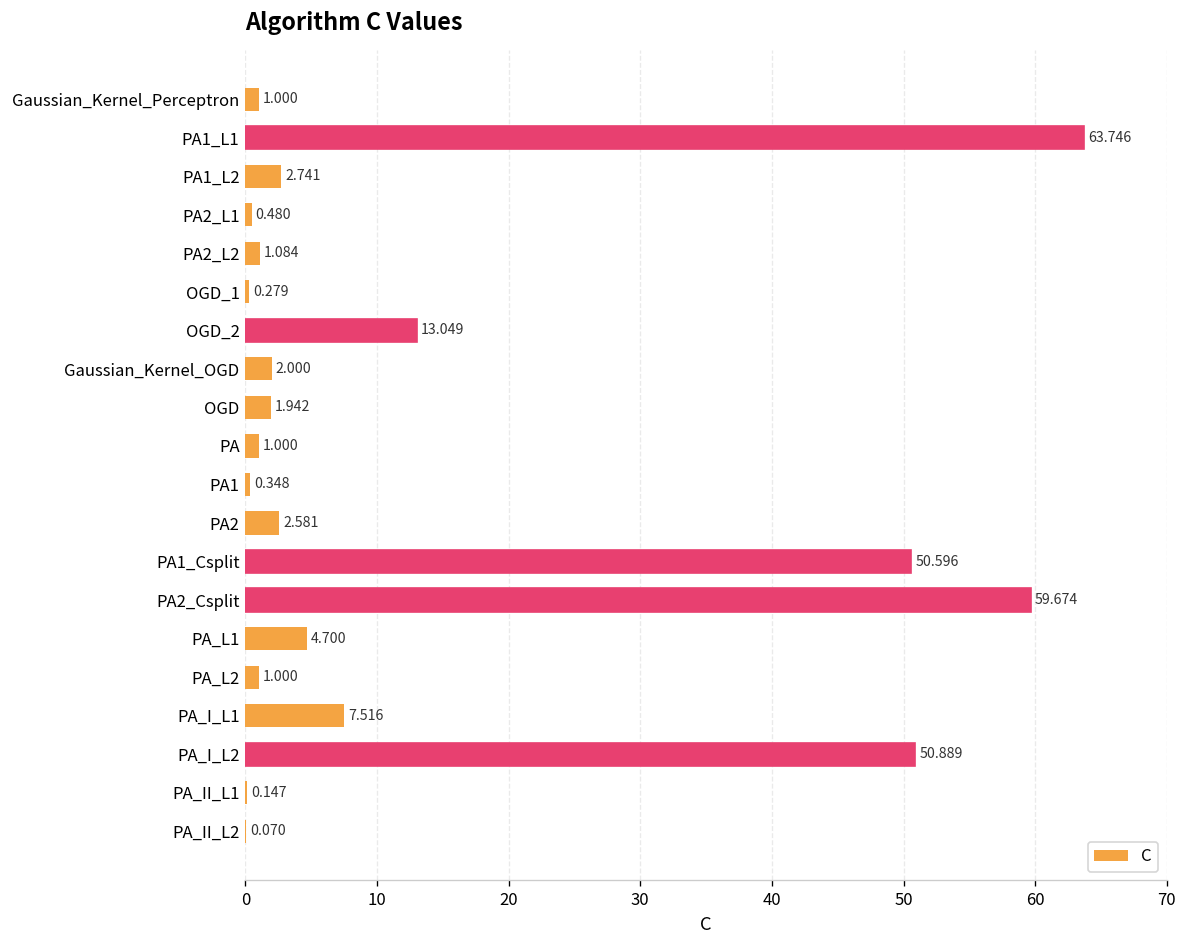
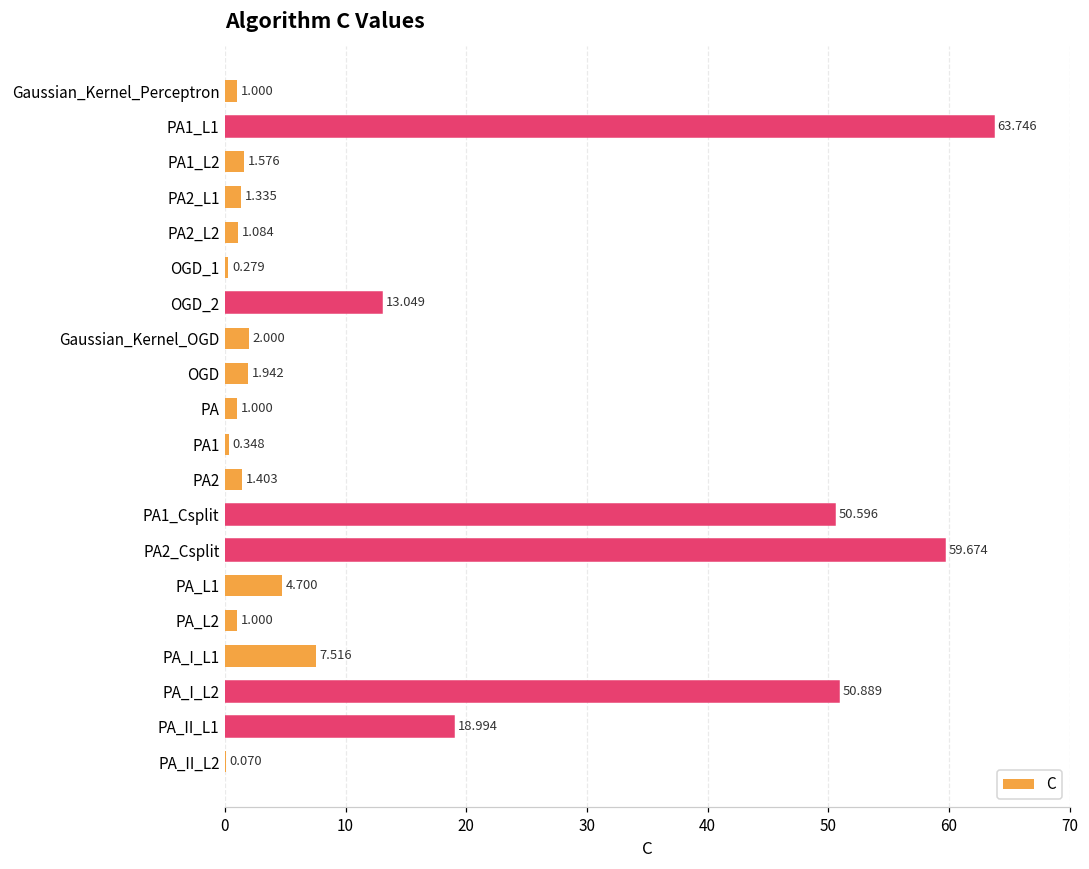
  {
    "Gaussian_Kernel_Perceptron": 1.000,
    "PA1_L1": 63.746,
-   "PA1_L2": 2.741,
-   "PA2_L1": 0.480,
+   "PA1_L2": 1.576,
+   "PA2_L1": 1.335,
    "PA2_L2": 1.084,
    "OGD_1": 0.279,
    "OGD_2": 13.049,
    "Gaussian_Kernel_OGD": 2.000,
    "OGD": 1.942,
    "PA": 1.000,
    "PA1": 0.348,
-   "PA2": 2.581,
+   "PA2": 1.403,
    "PA1_Csplit": 50.596,
    "PA2_Csplit": 59.674,
    "PA_L1": 4.700,
    "PA_L2": 1.000,
    "PA_I_L1": 7.516,
    "PA_I_L2": 50.889,
-   "PA_II_L1": 0.147,
+   "PA_II_L1": 18.994,
    "PA_II_L2": 0.070
  }
